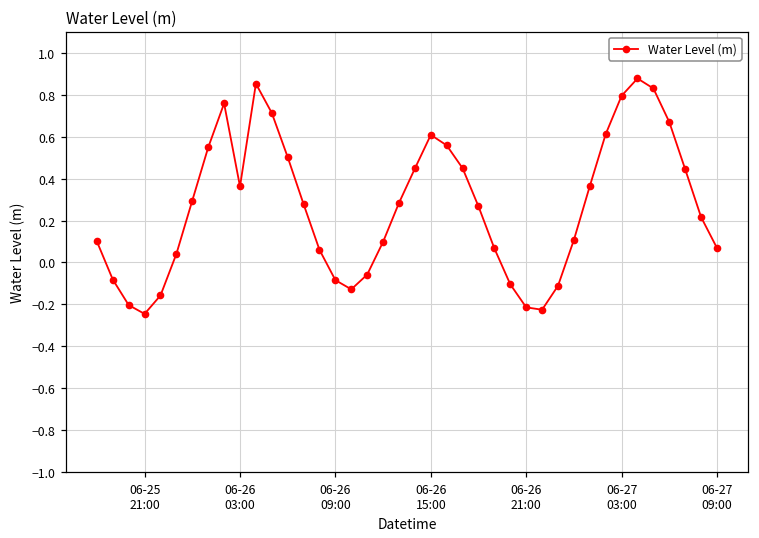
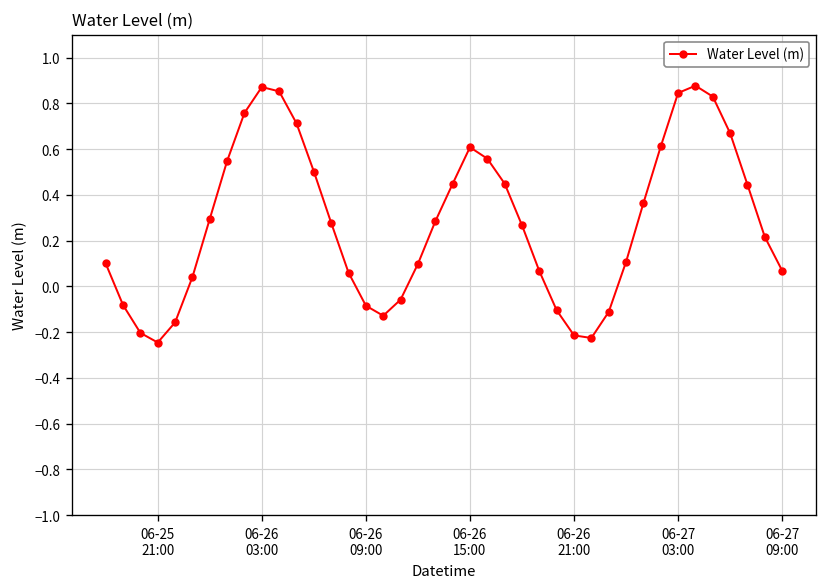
  {
    "06-25 21:00": -0.25,
-   "06-26 03:00": 0.36,
+   "06-26 03:00": 0.87,
    "06-26 09:00": -0.08,
    "06-26 15:00": 0.61,
    "06-26 21:00": -0.21,
-   "06-27 03:00": 0.80,
+   "06-27 03:00": 0.85,
    "06-27 09:00": 0.07
  }
